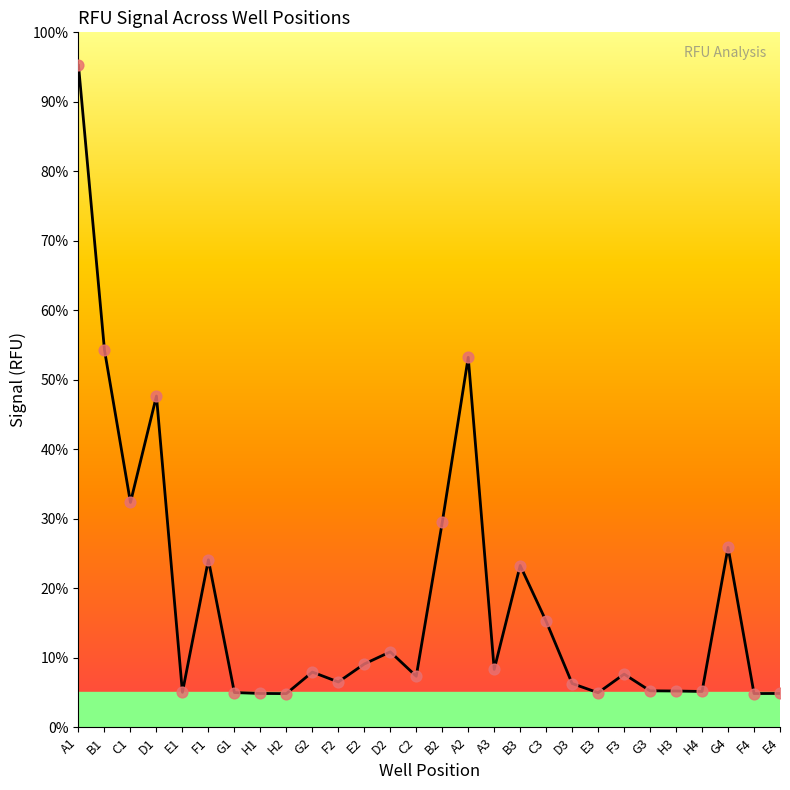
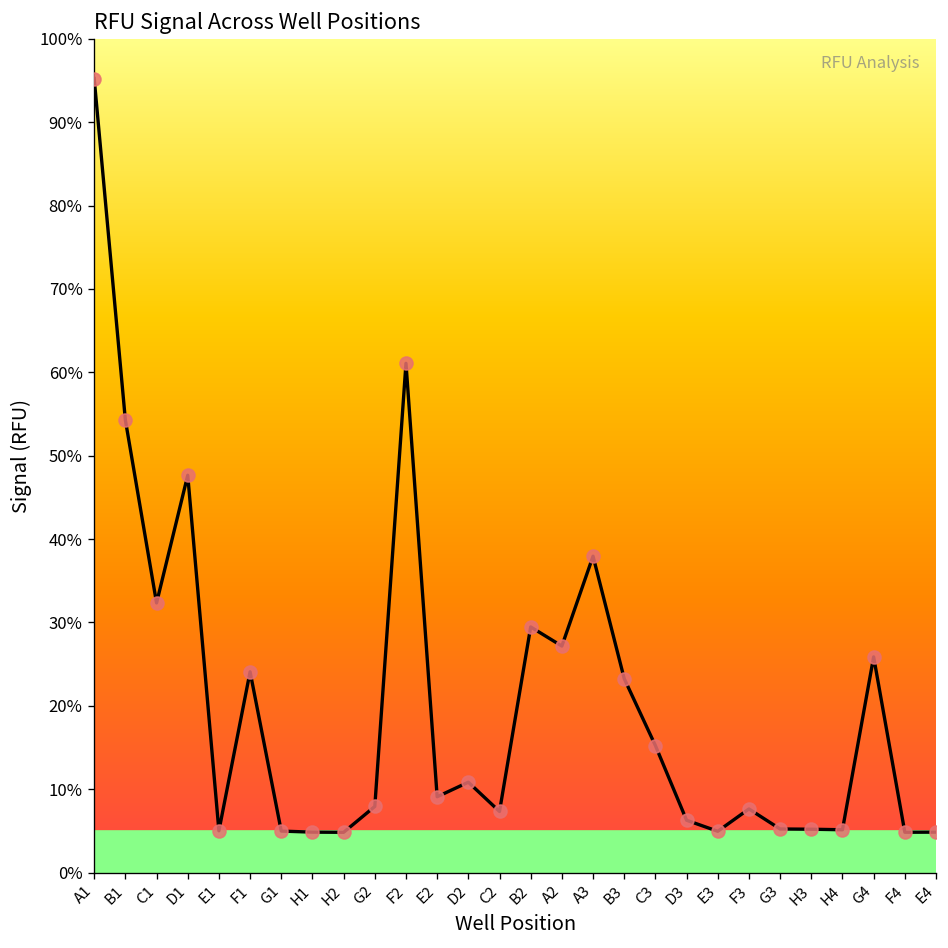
  {
    "A1": "95%",
    "B1": "54%",
    "C1": "32%",
    "D1": "48%",
    "E1": "5%",
    "F1": "24%",
    "G2": "8%",
-   "F2": "6%",
+   "F2": "61%",
    "E2": "9%",
    "D2": "11%",
    "C2": "7%",
    "B2": "29%",
-   "A2": "53%",
-   "A3": "8%",
+   "A2": "27%",
+   "A3": "38%",
    "B3": "23%",
    "C3": "15%",
    "D3": "6%",
    "F3": "8%",
    "G3": "5%",
    "H3": "5%",
    "H4": "5%",
    "G4": "26%"
  }
